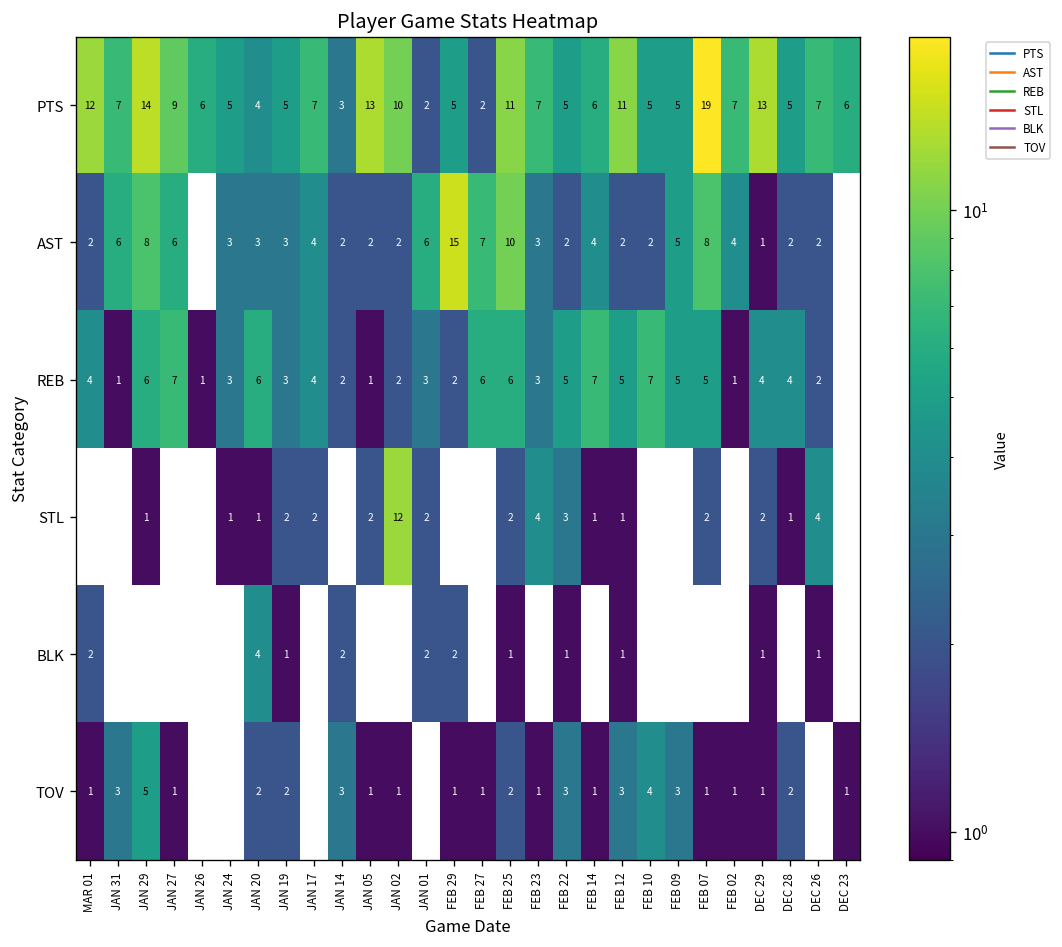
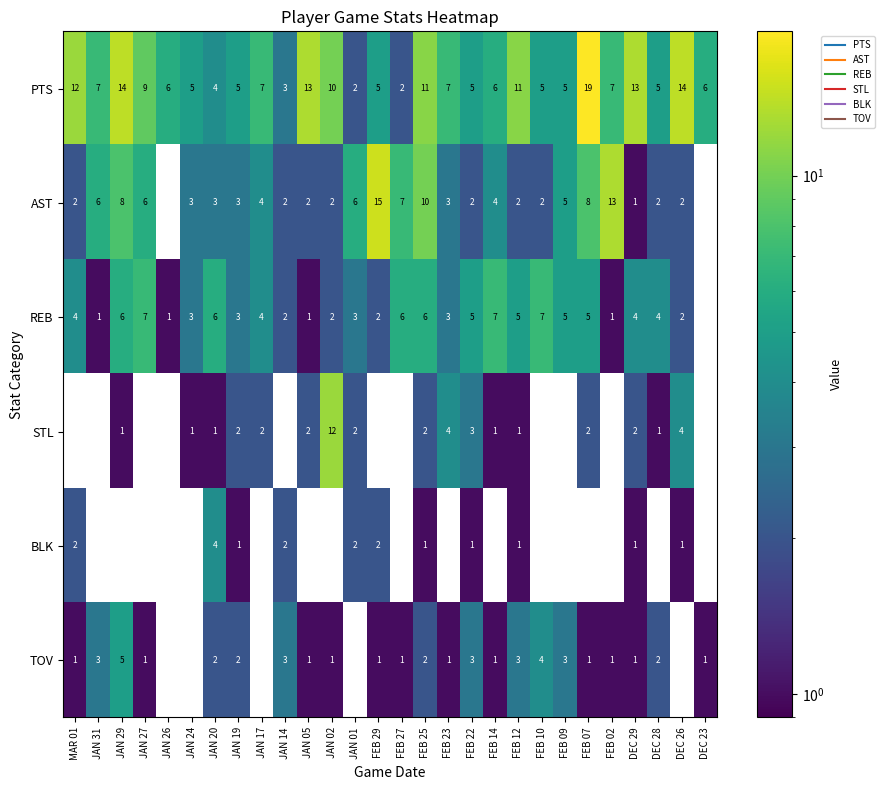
  {
    "PTS": {
      "MAR 01": 12,
      "JAN 31": 7,
      "JAN 29": 14,
      "JAN 27": 9,
      "JAN 26": 6,
      "JAN 24": 5,
      "JAN 20": 4,
      "JAN 19": 5,
      "JAN 17": 7,
      "JAN 14": 3,
      "JAN 05": 13,
      "JAN 02": 10,
      "JAN 01": 2,
      "FEB 29": 5,
      "FEB 27": 2,
      "FEB 25": 11,
      "FEB 23": 7,
      "FEB 22": 5,
      "FEB 14": 6,
      "FEB 12": 11,
      "FEB 10": 5,
      "FEB 09": 5,
      "FEB 07": 19,
      "FEB 02": 7,
      "DEC 29": 13,
      "DEC 28": 5,
-     "DEC 26": 7,
+     "DEC 26": 14,
      "DEC 23": 6
    },
    "AST": {
      "MAR 01": 2,
      "JAN 31": 6,
      "JAN 29": 8,
      "JAN 27": 6,
      "JAN 24": 3,
      "JAN 20": 3,
      "JAN 19": 3,
      "JAN 17": 4,
      "JAN 14": 2,
      "JAN 05": 2,
      "JAN 02": 2,
      "JAN 01": 6,
      "FEB 29": 15,
      "FEB 27": 7,
      "FEB 25": 10,
      "FEB 23": 3,
      "FEB 22": 2,
      "FEB 14": 4,
      "FEB 12": 2,
      "FEB 10": 2,
      "FEB 09": 5,
      "FEB 07": 8,
-     "FEB 02": 4,
+     "FEB 02": 13,
      "DEC 29": 1,
      "DEC 28": 2,
      "DEC 26": 2
    },
    "REB": {
      "MAR 01": 4,
      "JAN 31": 1,
      "JAN 29": 6,
      "JAN 27": 7,
      "JAN 26": 1,
      "JAN 24": 3,
      "JAN 20": 6,
      "JAN 19": 3,
      "JAN 17": 4,
      "JAN 14": 2,
      "JAN 05": 1,
      "JAN 02": 2,
      "JAN 01": 3,
      "FEB 29": 2,
      "FEB 27": 6,
      "FEB 25": 6,
      "FEB 23": 3,
      "FEB 22": 5,
      "FEB 14": 7,
      "FEB 12": 5,
      "FEB 10": 7,
      "FEB 09": 5,
      "FEB 07": 5,
      "FEB 02": 1,
      "DEC 29": 4,
      "DEC 28": 4,
      "DEC 26": 2
    },
    "STL": {
      "JAN 29": 1,
      "JAN 24": 1,
      "JAN 20": 1,
      "JAN 19": 2,
      "JAN 17": 2,
      "JAN 05": 2,
      "JAN 02": 12,
      "JAN 01": 2,
      "FEB 25": 2,
      "FEB 23": 4,
      "FEB 22": 3,
      "FEB 14": 1,
      "FEB 12": 1,
      "FEB 07": 2,
      "DEC 29": 2,
      "DEC 28": 1,
      "DEC 26": 4
    },
    "BLK": {
      "MAR 01": 2,
      "JAN 20": 4,
      "JAN 19": 1,
      "JAN 14": 2,
      "JAN 01": 2,
      "FEB 29": 2,
      "FEB 25": 1,
      "FEB 22": 1,
      "FEB 12": 1,
      "DEC 29": 1,
      "DEC 26": 1
    },
    "TOV": {
      "MAR 01": 1,
      "JAN 31": 3,
      "JAN 29": 5,
      "JAN 27": 1,
      "JAN 20": 2,
      "JAN 19": 2,
      "JAN 14": 3,
      "JAN 05": 1,
      "JAN 02": 1,
      "FEB 29": 1,
      "FEB 27": 1,
      "FEB 25": 2,
      "FEB 23": 1,
      "FEB 22": 3,
      "FEB 14": 1,
      "FEB 12": 3,
      "FEB 10": 4,
      "FEB 09": 3,
      "FEB 07": 1,
      "FEB 02": 1,
      "DEC 29": 1,
      "DEC 28": 2,
      "DEC 23": 1
    }
  }
